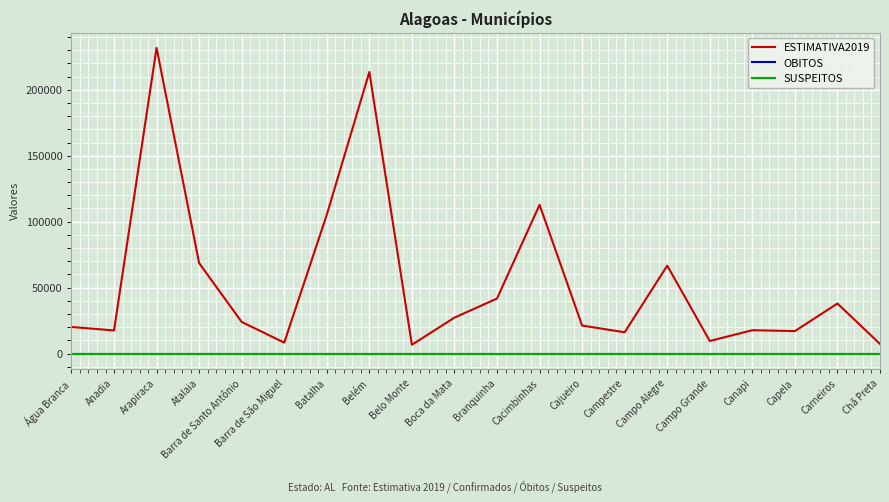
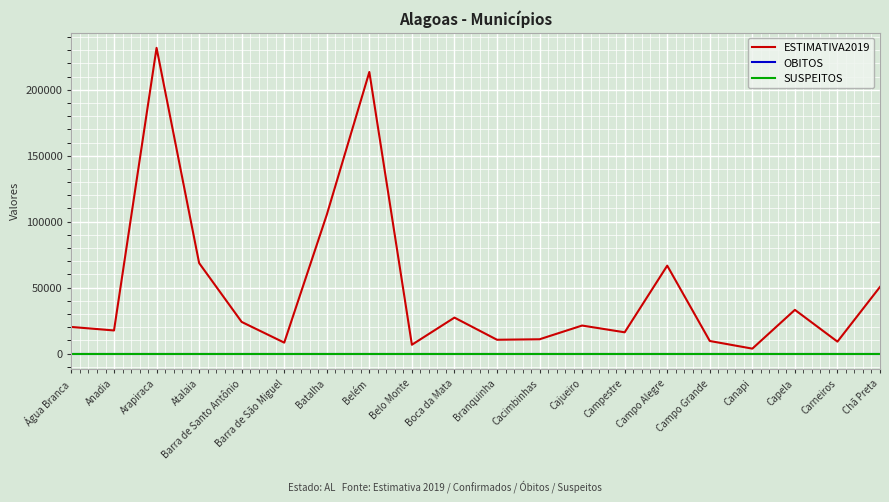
  {
    "ESTIMATIVA2019": {
      "Água Branca": 20000,
      "Anadia": 18000,
      "Arapiraca": 232000,
      "Atalaia": 69000,
      "Barra de Santo Antônio": 24000,
      "Barra de São Miguel": 8000,
      "Batalha": 105000,
      "Belém": 213000,
      "Belo Monte": 7000,
      "Boca da Mata": 27000,
-     "Branquinha": 42000,
-     "Cacimbinhas": 113000,
+     "Branquinha": 10000,
+     "Cacimbinhas": 11000,
      "Cajueiro": 21000,
      "Campestre": 16000,
      "Campo Alegre": 67000,
      "Campo Grande": 10000,
-     "Canapi": 18000,
-     "Capela": 17000,
-     "Carneiros": 38000,
-     "Chã Preta": 7000
+     "Canapi": 4000,
+     "Capela": 33000,
+     "Carneiros": 9000,
+     "Chã Preta": 51000
    },
    "SUSPEITOS": {
      "Água Branca": 0,
      "Anadia": 0,
      "Arapiraca": 0,
      "Atalaia": 0,
      "Barra de Santo Antônio": 0,
      "Barra de São Miguel": 0,
      "Batalha": 0,
      "Belém": 0,
      "Belo Monte": 0,
      "Boca da Mata": 0,
      "Branquinha": 0,
      "Cacimbinhas": 0,
      "Cajueiro": 0,
      "Campestre": 0,
      "Campo Alegre": 0,
      "Campo Grande": 0,
      "Canapi": 0,
      "Capela": 0,
      "Carneiros": 0,
      "Chã Preta": 0
    }
  }
